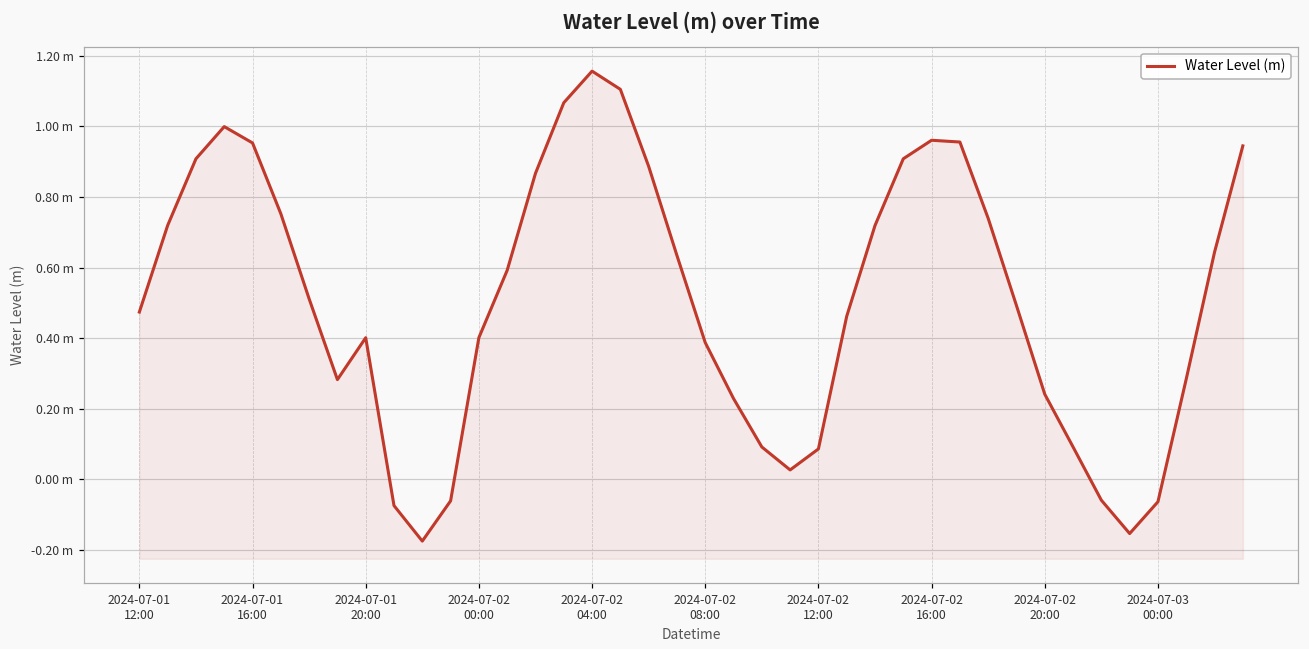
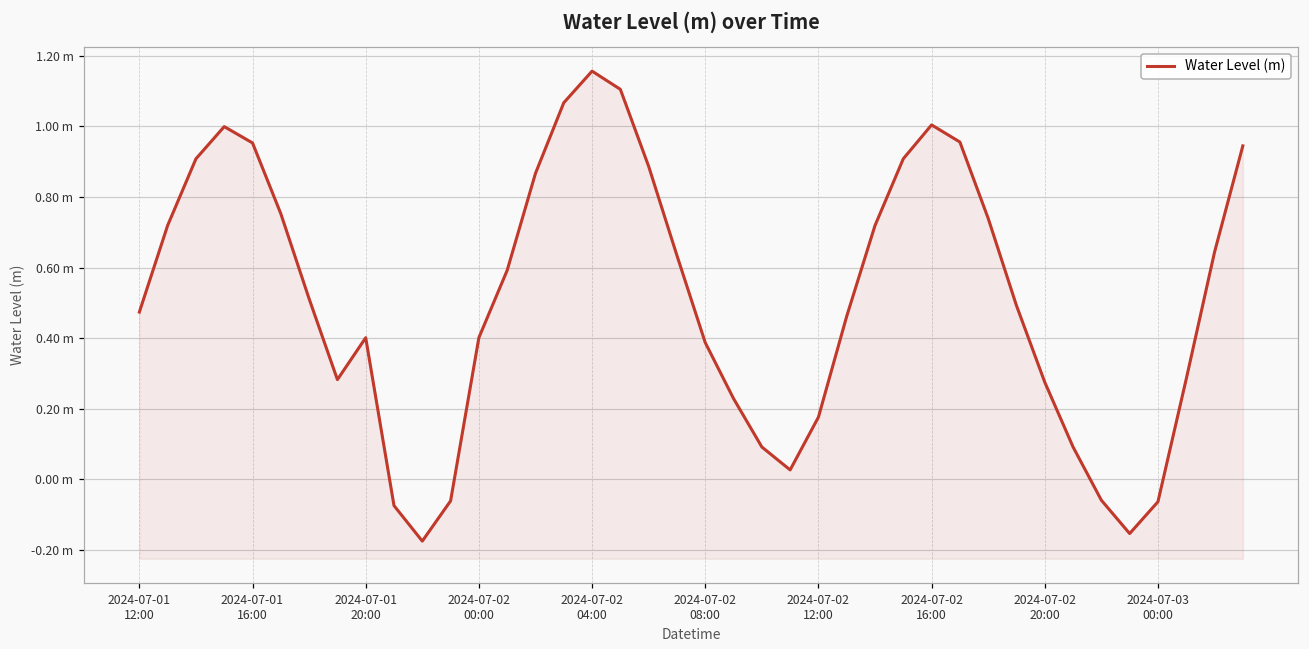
  {
    "2024-07-01 12:00": "0.47 m",
    "2024-07-01 16:00": "0.95 m",
    "2024-07-01 20:00": "0.40 m",
    "2024-07-02 00:00": "0.40 m",
    "2024-07-02 04:00": "1.16 m",
    "2024-07-02 08:00": "0.39 m",
-   "2024-07-02 12:00": "0.09 m",
-   "2024-07-02 16:00": "0.96 m",
-   "2024-07-02 20:00": "0.24 m",
+   "2024-07-02 12:00": "0.18 m",
+   "2024-07-02 16:00": "1.00 m",
+   "2024-07-02 20:00": "0.28 m",
    "2024-07-03 00:00": "-0.06 m"
  }
